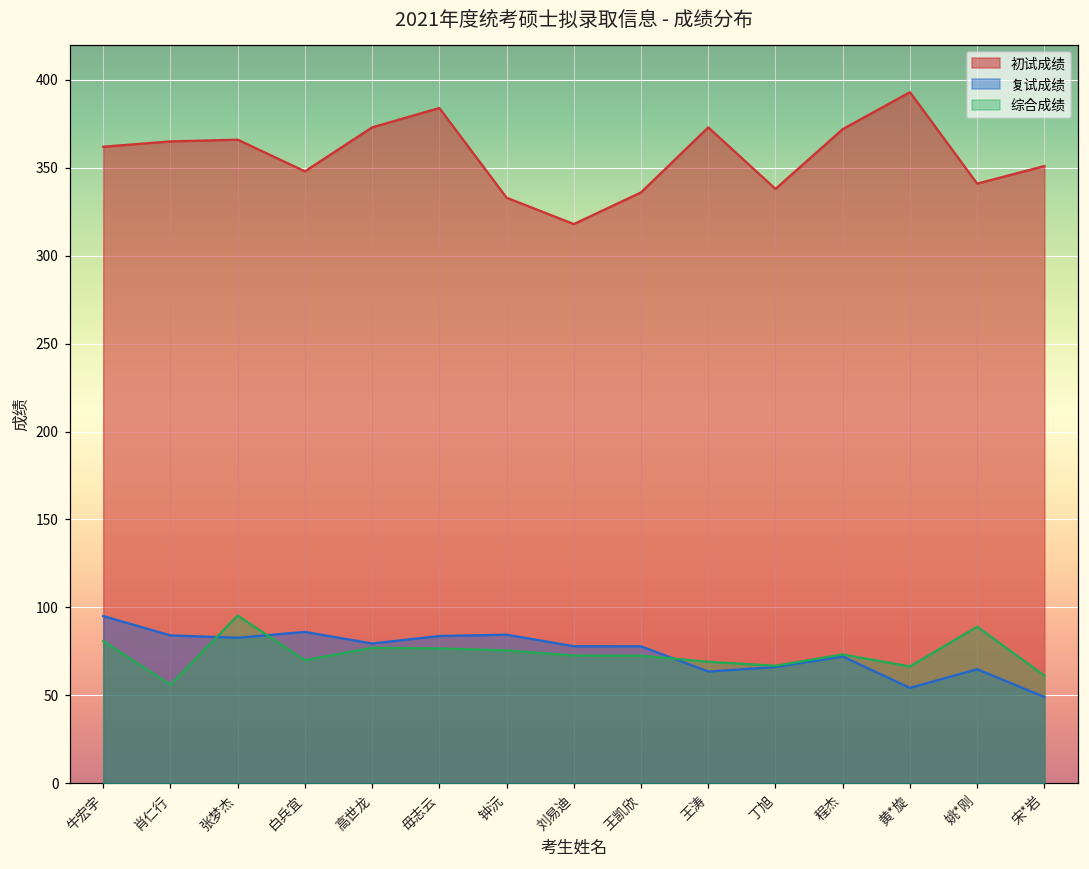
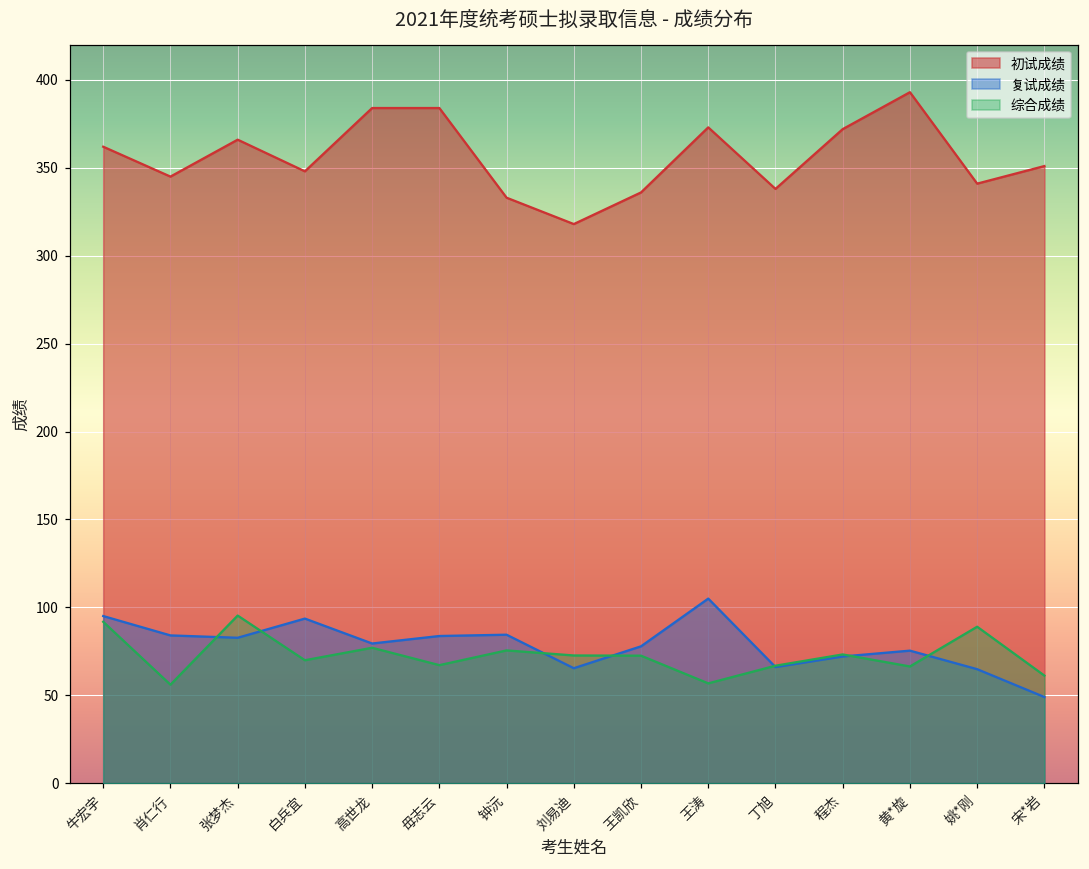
  {
    "初试成绩": {
      "牛宏宇": 362,
-     "肖仁行": 365,
+     "肖仁行": 345,
      "张梦杰": 366,
      "白兵宜": 348,
-     "高世龙": 373,
+     "高世龙": 384,
      "毋志云": 384,
      "钟沅": 333,
      "刘易迪": 318,
      "王凯欣": 336,
      "王涛": 373,
      "丁旭": 338,
      "程杰": 372,
      "黄*旋": 393,
      "姚*刚": 341,
      "宋*岩": 351
    },
    "复试成绩": {
      "牛宏宇": 95,
      "肖仁行": 84,
      "张梦杰": 83,
-     "白兵宜": 86,
+     "白兵宜": 94,
      "高世龙": 79,
      "毋志云": 84,
      "钟沅": 84,
-     "刘易迪": 78,
+     "刘易迪": 65,
      "王凯欣": 78,
-     "王涛": 64,
-     "黄*旋": 54,
+     "王涛": 105,
+     "黄*旋": 75,
      "姚*刚": 65,
      "宋*岩": 49
    },
    "综合成绩": {
-     "牛宏宇": 81,
+     "牛宏宇": 92,
      "肖仁行": 56,
      "张梦杰": 95,
      "白兵宜": 70,
      "高世龙": 77,
-     "毋志云": 77,
+     "毋志云": 67,
      "钟沅": 76,
      "刘易迪": 73,
      "王凯欣": 73,
-     "王涛": 69,
+     "王涛": 57,
      "黄*旋": 66,
      "姚*刚": 89,
      "宋*岩": 61
    }
  }
